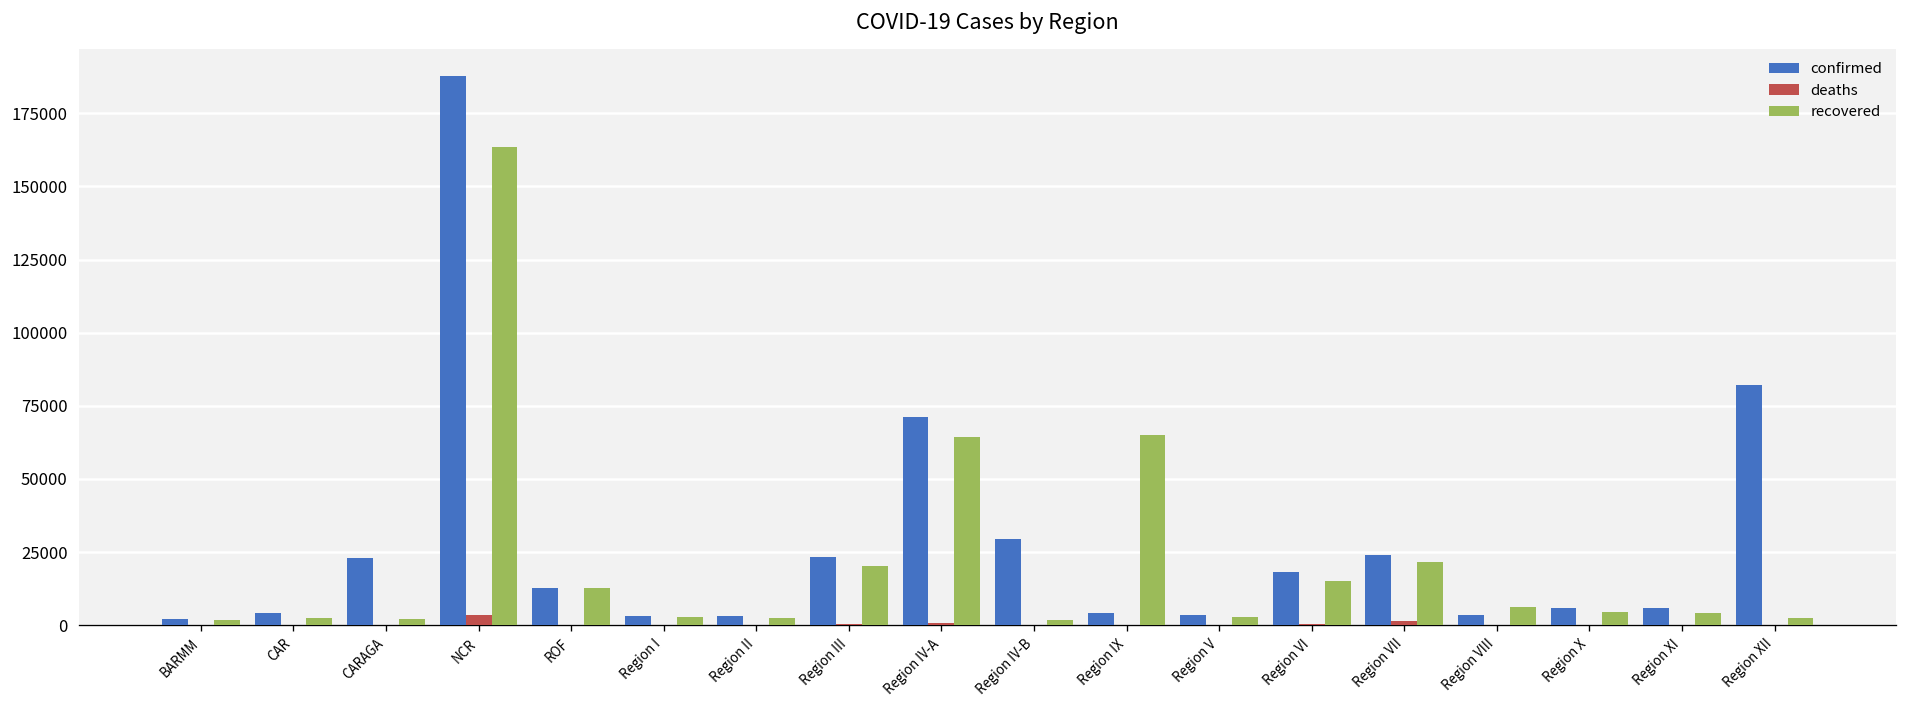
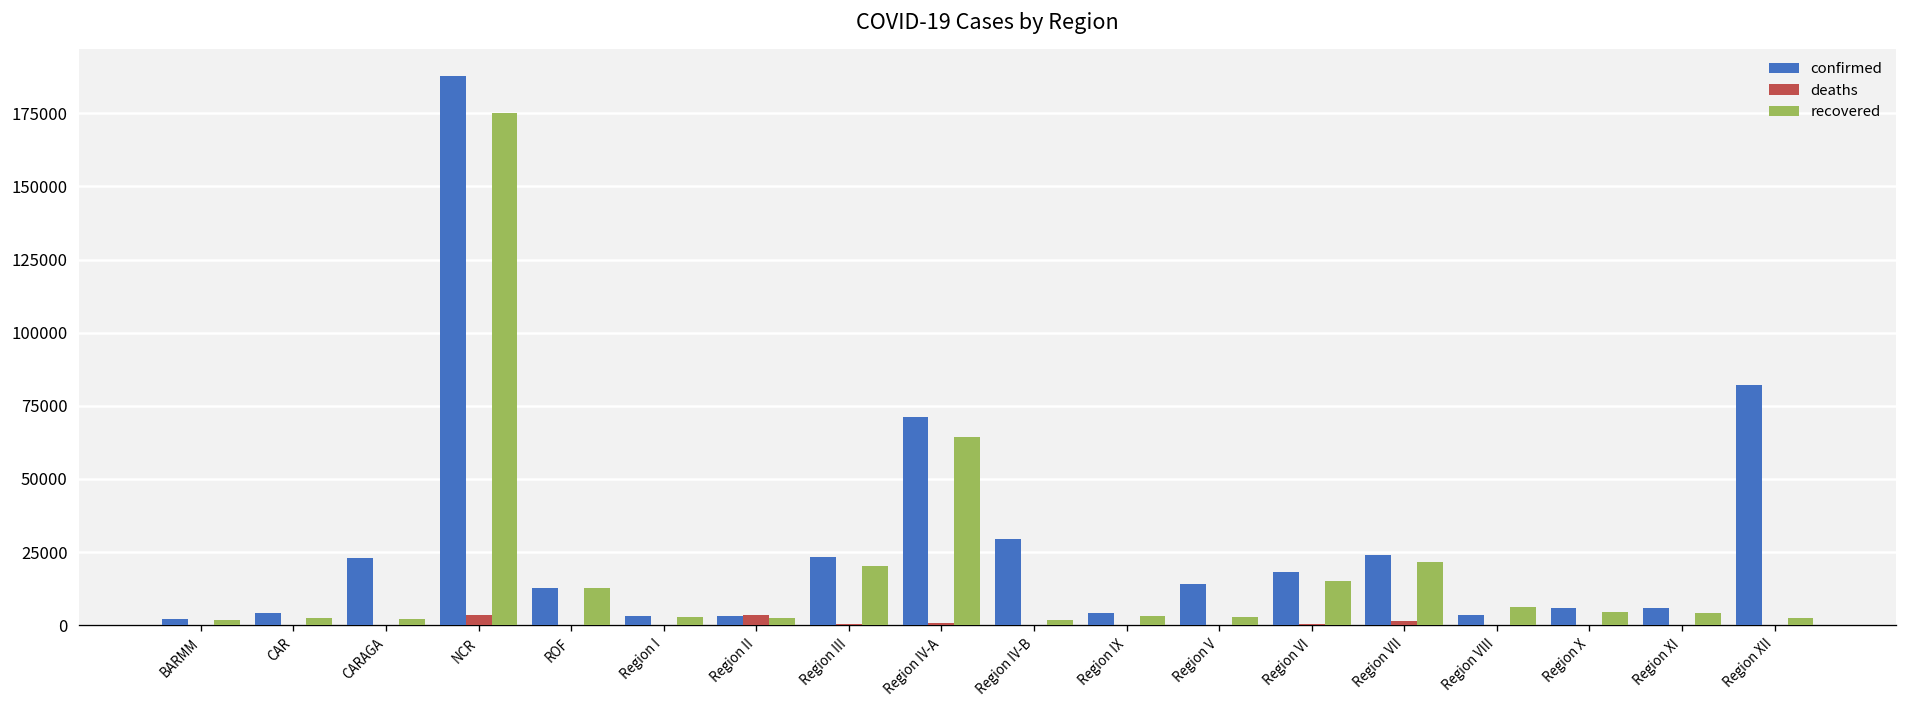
  {
    "confirmed": {
      "BARMM": 2000,
      "CAR": 4000,
      "CARAGA": 23000,
      "NCR": 188000,
      "ROF": 13000,
      "Region I": 3000,
      "Region II": 3000,
      "Region III": 23000,
      "Region IV-A": 71000,
      "Region IV-B": 29000,
      "Region IX": 4000,
-     "Region V": 3000,
+     "Region V": 14000,
      "Region VI": 18000,
      "Region VII": 24000,
      "Region VIII": 3000,
      "Region X": 6000,
      "Region XI": 6000,
      "Region XII": 82000
    },
    "deaths": {
      "NCR": 3000,
-     "Region II": 0,
+     "Region II": 3000,
      "Region VII": 1000
    },
    "recovered": {
      "BARMM": 2000,
      "CAR": 3000,
      "CARAGA": 2000,
-     "NCR": 164000,
+     "NCR": 175000,
      "ROF": 13000,
      "Region I": 3000,
      "Region II": 3000,
      "Region III": 20000,
      "Region IV-A": 64000,
      "Region IV-B": 2000,
-     "Region IX": 65000,
+     "Region IX": 3000,
      "Region V": 3000,
      "Region VI": 15000,
      "Region VII": 22000,
      "Region VIII": 6000,
      "Region X": 4000,
      "Region XI": 4000,
      "Region XII": 2000
    }
  }
